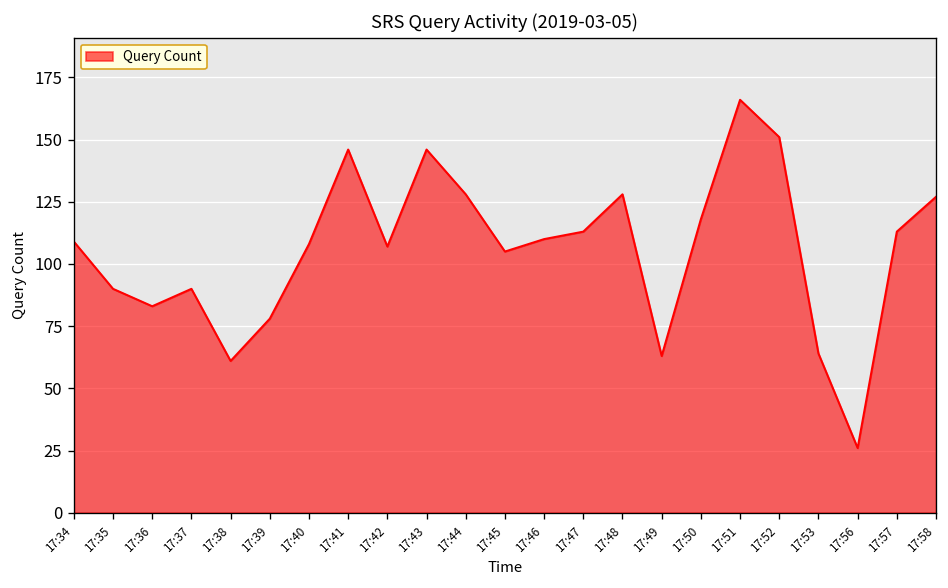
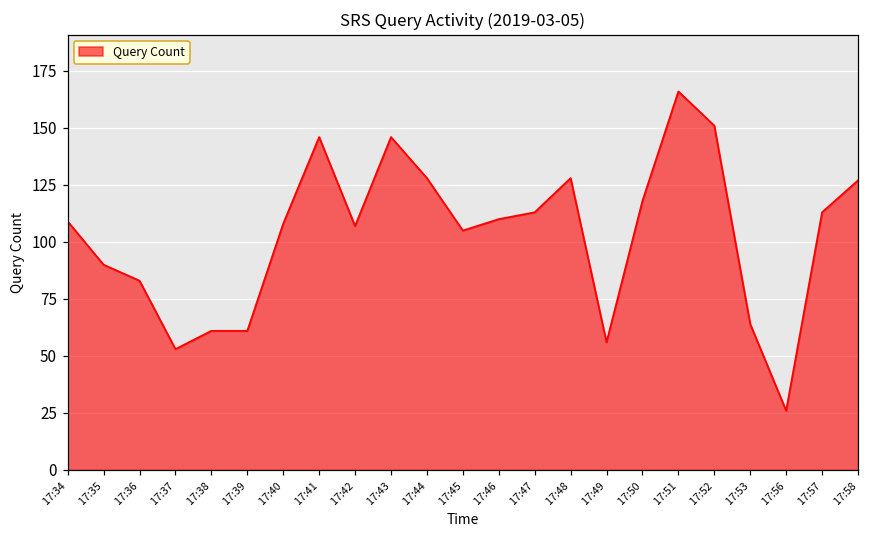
  {
    "17:34": 109,
    "17:35": 90,
    "17:36": 83,
-   "17:37": 90,
+   "17:37": 53,
    "17:38": 61,
-   "17:39": 78,
+   "17:39": 61,
    "17:40": 108,
    "17:41": 146,
    "17:42": 107,
    "17:43": 146,
    "17:44": 128,
    "17:45": 105,
    "17:46": 110,
    "17:47": 113,
    "17:48": 128,
-   "17:49": 63,
+   "17:49": 56,
    "17:50": 118,
    "17:51": 166,
    "17:52": 151,
    "17:53": 64,
    "17:56": 26,
    "17:57": 113,
    "17:58": 127
  }
